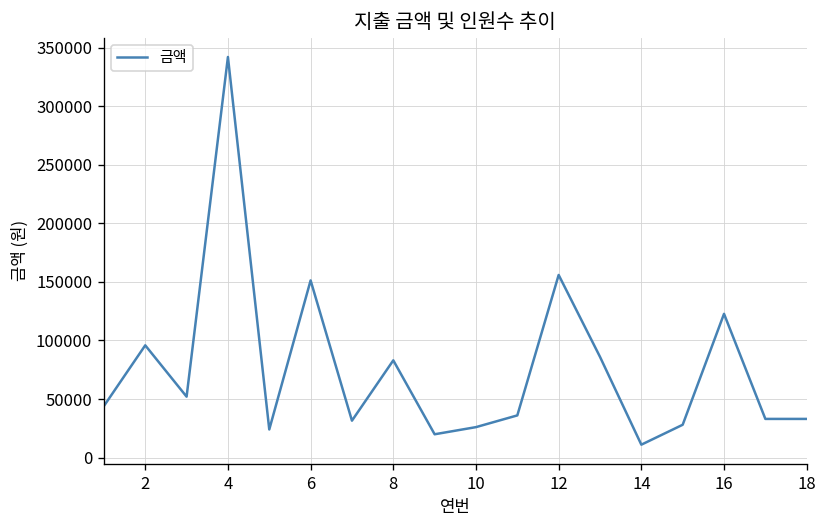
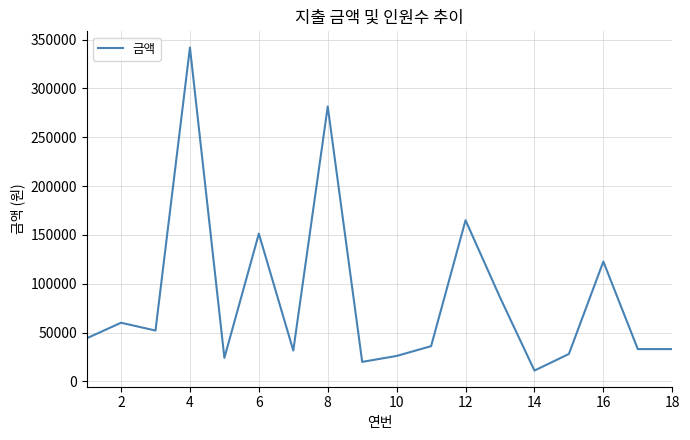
  {
-   "2": 100000,
+   "2": 60000,
    "4": 340000,
    "6": 150000,
-   "8": 80000,
+   "8": 280000,
    "10": 30000,
-   "12": 160000,
+   "12": 170000,
    "14": 10000,
    "16": 120000,
    "18": 30000
  }
